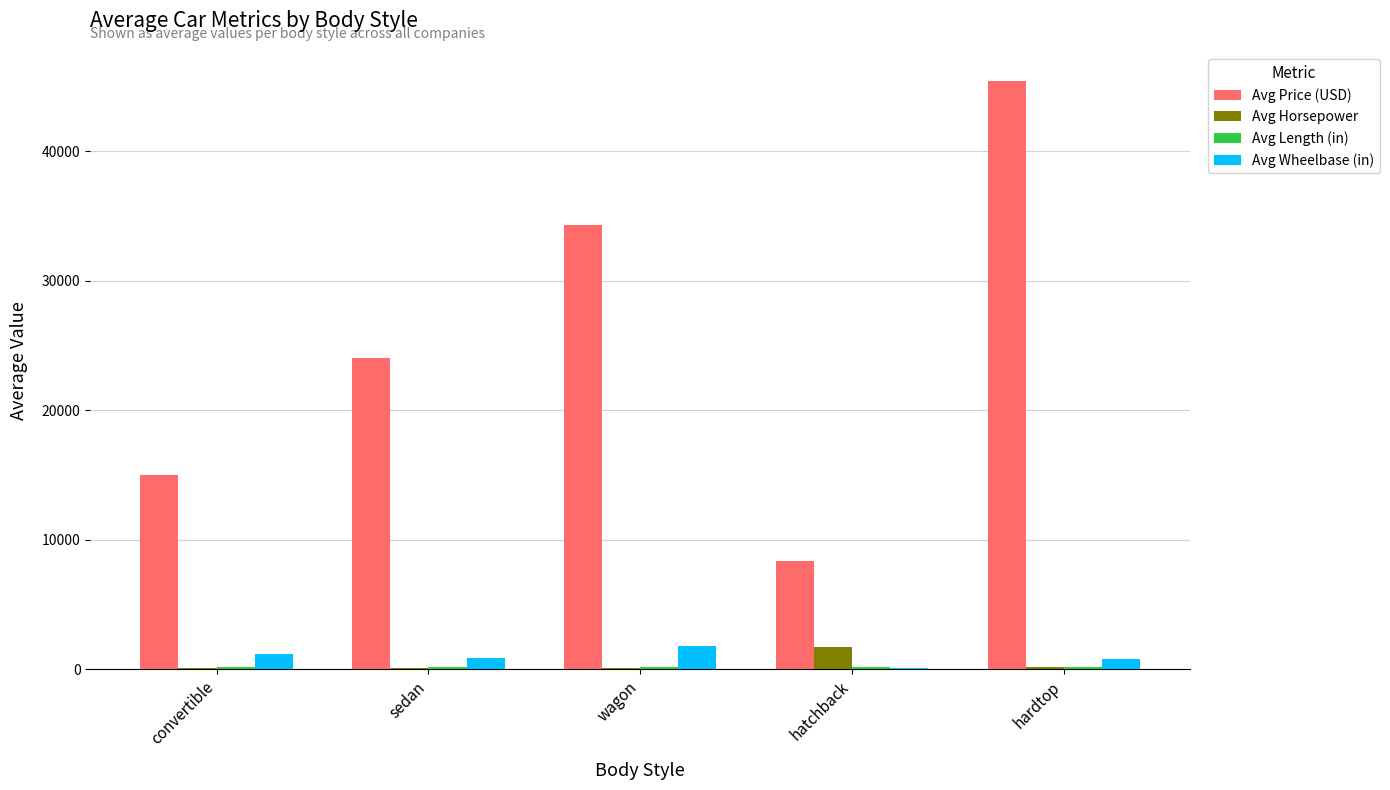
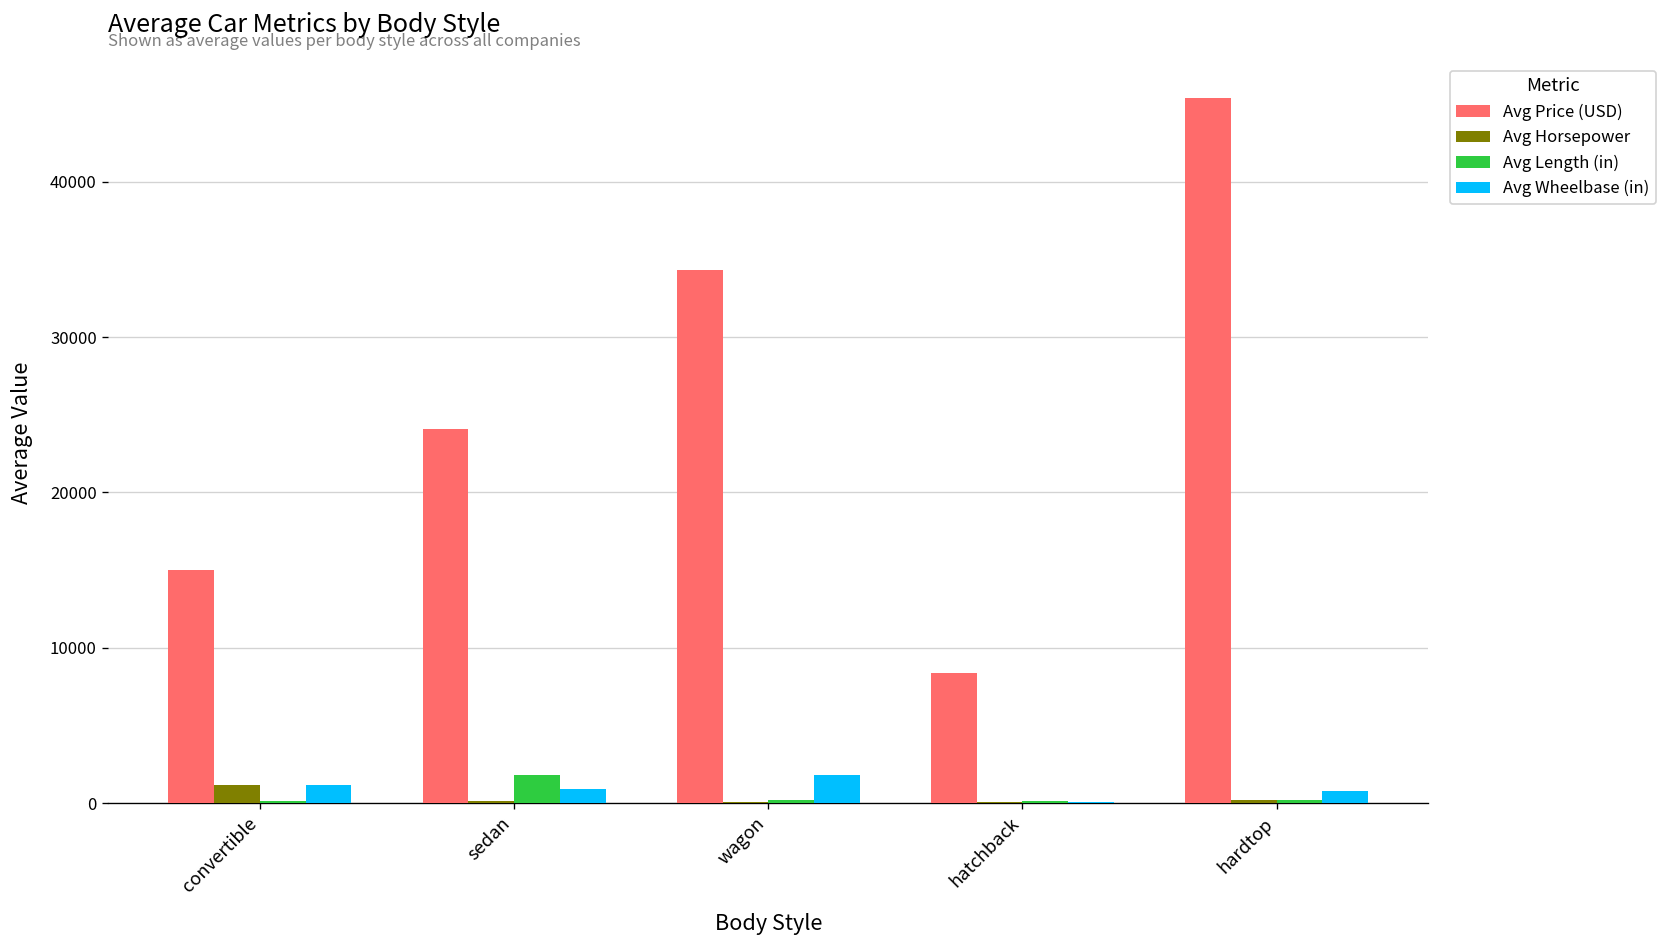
  {
    "Avg Price (USD)": {
      "convertible": 15000,
      "sedan": 24100,
      "wagon": 34300,
      "hatchback": 8400,
      "hardtop": 45400
    },
    "Avg Horsepower": {
-     "convertible": 100,
-     "hatchback": 1700
+     "convertible": 1100,
+     "hatchback": 100
    },
    "Avg Length (in)": {
-     "sedan": 200,
+     "sedan": 1800,
      "hardtop": 200
    },
    "Avg Wheelbase (in)": {
      "convertible": 1200,
      "sedan": 900,
      "wagon": 1800,
      "hardtop": 800
    }
  }
